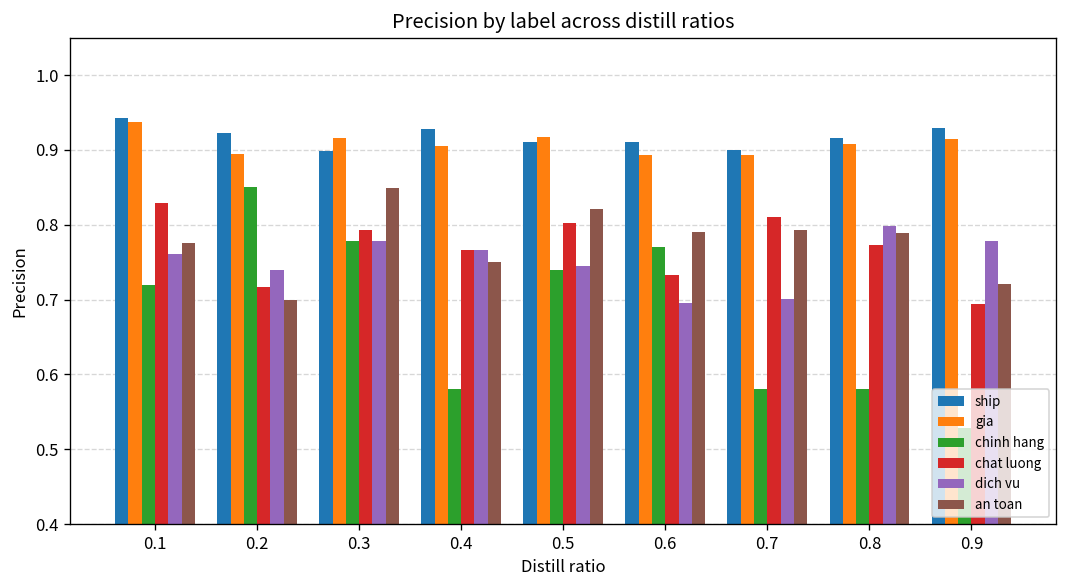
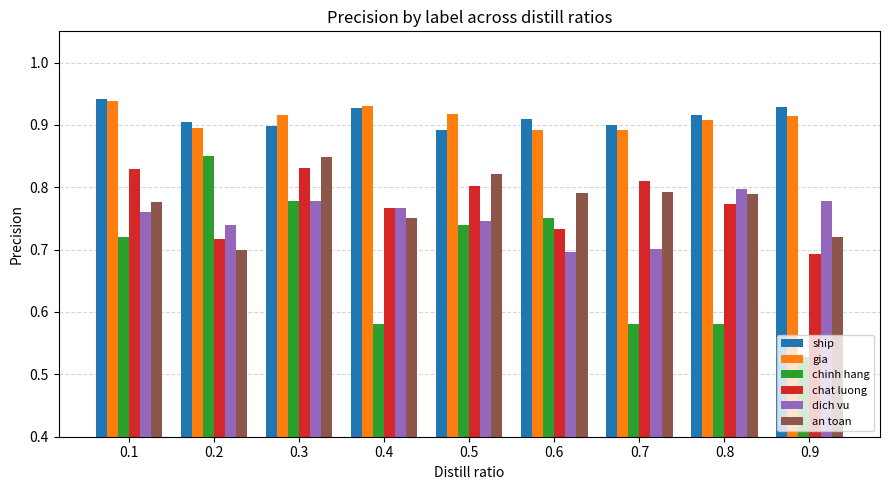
  {
    "ship": {
      "0.1": 0.94,
-     "0.2": 0.92,
+     "0.2": 0.90,
      "0.3": 0.90,
      "0.4": 0.93,
-     "0.5": 0.91,
+     "0.5": 0.89,
      "0.6": 0.91,
      "0.7": 0.90,
      "0.8": 0.92,
      "0.9": 0.93
    },
    "gia": {
      "0.1": 0.94,
      "0.2": 0.89,
      "0.3": 0.92,
-     "0.4": 0.90,
+     "0.4": 0.93,
      "0.5": 0.92,
      "0.6": 0.89,
      "0.7": 0.89,
      "0.8": 0.91,
      "0.9": 0.91
    },
    "chinh hang": {
      "0.1": 0.72,
      "0.2": 0.85,
      "0.3": 0.78,
      "0.4": 0.58,
      "0.5": 0.74,
-     "0.6": 0.77,
+     "0.6": 0.75,
      "0.7": 0.58,
      "0.8": 0.58
    },
    "chat luong": {
      "0.1": 0.83,
      "0.2": 0.72,
-     "0.3": 0.79,
+     "0.3": 0.83,
      "0.4": 0.77,
      "0.5": 0.80,
      "0.6": 0.73,
      "0.7": 0.81,
      "0.8": 0.77,
      "0.9": 0.69
    },
    "dich vu": {
      "0.1": 0.76,
      "0.2": 0.74,
      "0.3": 0.78,
      "0.4": 0.77,
      "0.5": 0.75,
      "0.6": 0.70,
      "0.7": 0.70,
      "0.8": 0.80,
      "0.9": 0.78
    },
    "an toan": {
      "0.1": 0.78,
      "0.2": 0.70,
      "0.3": 0.85,
      "0.4": 0.75,
      "0.5": 0.82,
      "0.6": 0.79,
      "0.7": 0.79,
      "0.8": 0.79,
      "0.9": 0.72
    }
  }
